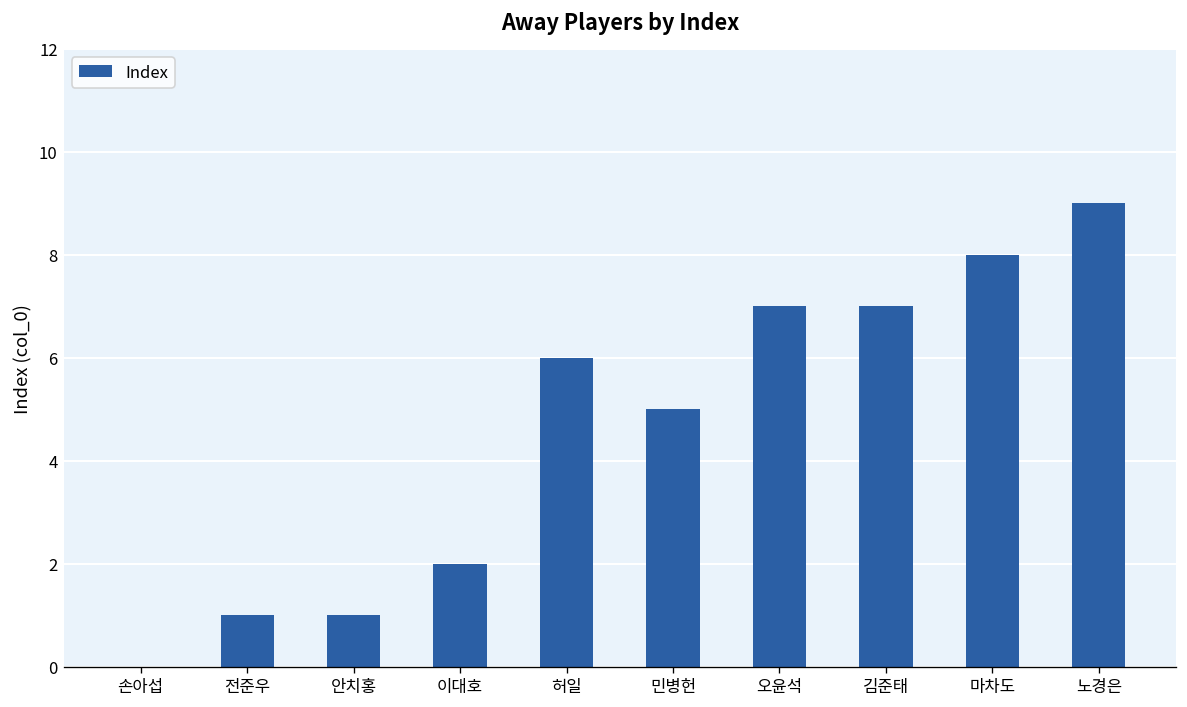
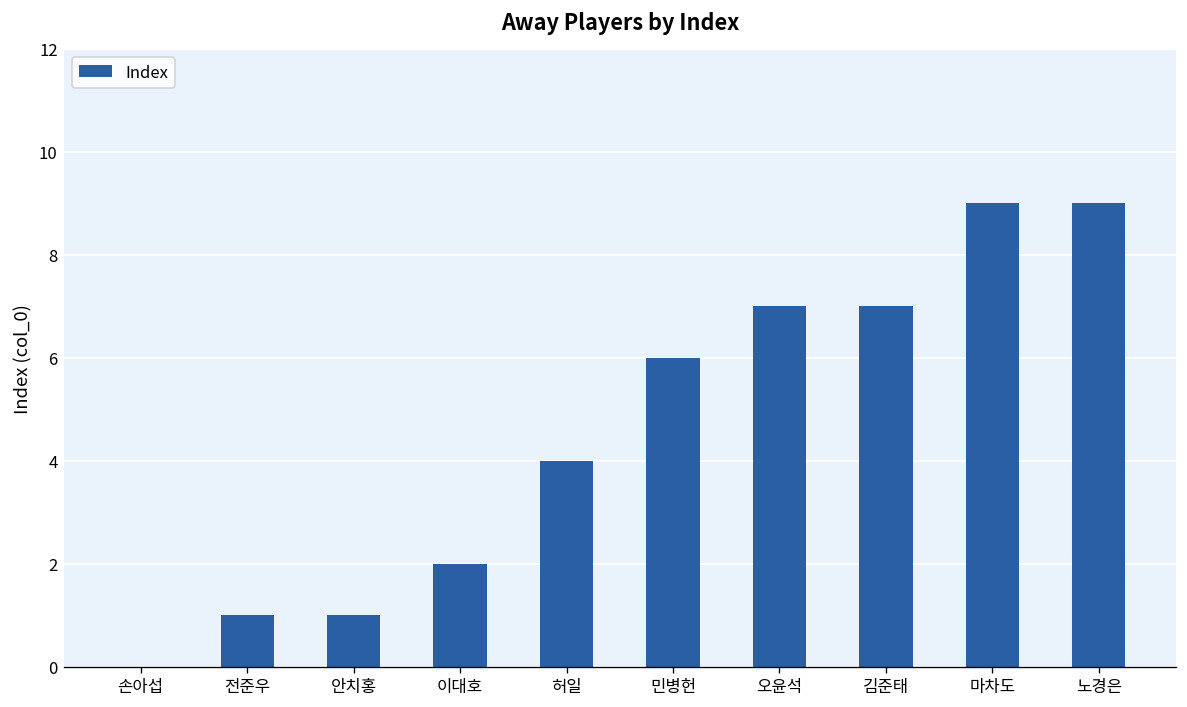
  {
    "손아섭": 0,
    "전준우": 1,
    "안치홍": 1,
    "이대호": 2,
-   "허일": 6,
-   "민병헌": 5,
+   "허일": 4,
+   "민병헌": 6,
    "오윤석": 7,
    "김준태": 7,
-   "마차도": 8,
+   "마차도": 9,
    "노경은": 9
  }
